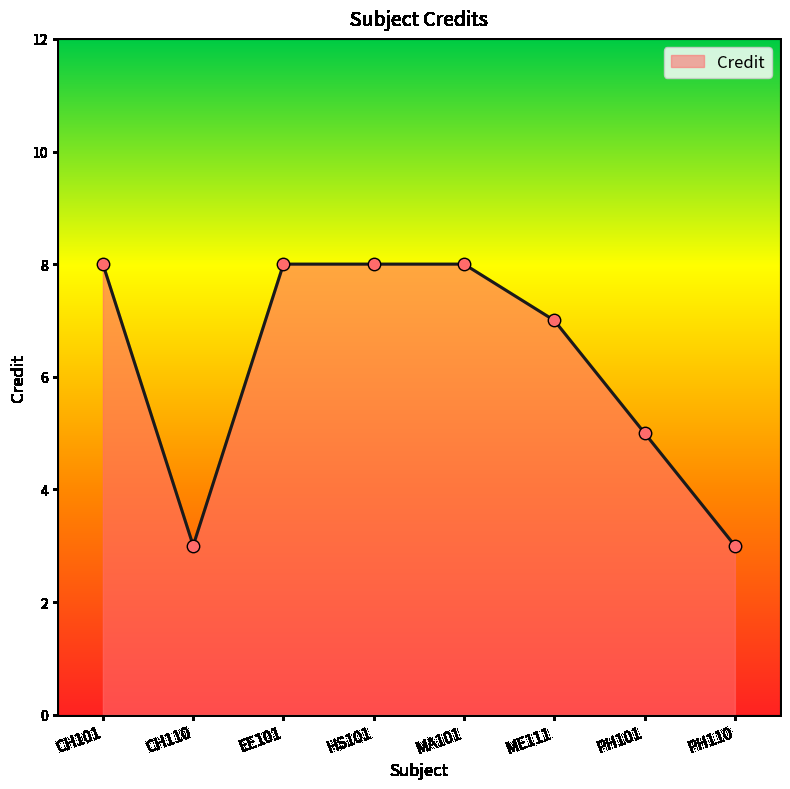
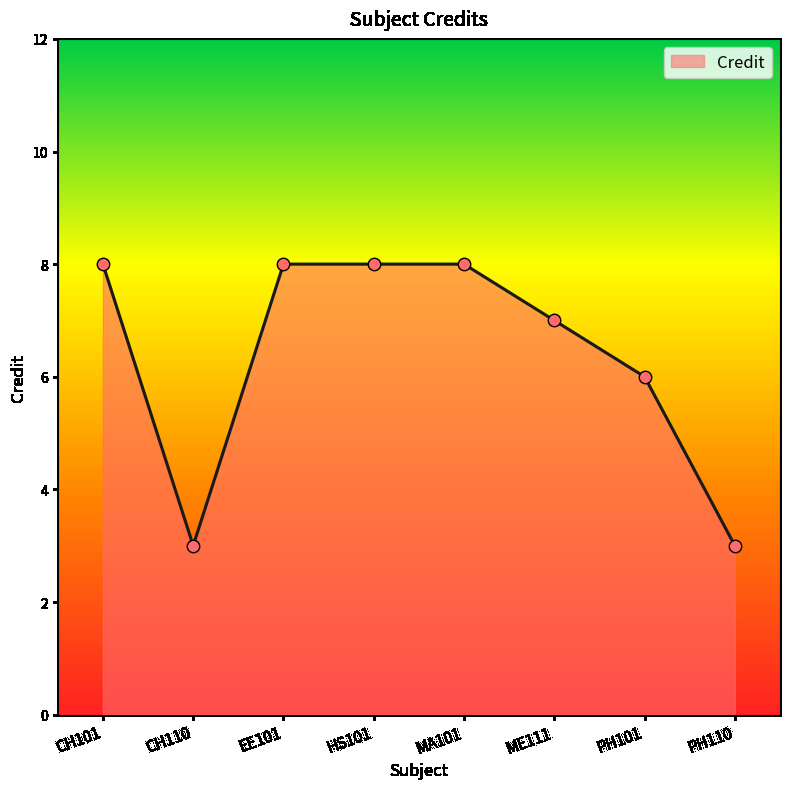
  {
    "CH101": 8,
    "CH110": 3,
    "EE101": 8,
    "HS101": 8,
    "MA101": 8,
    "ME111": 7,
-   "PH101": 5,
+   "PH101": 6,
    "PH110": 3
  }
